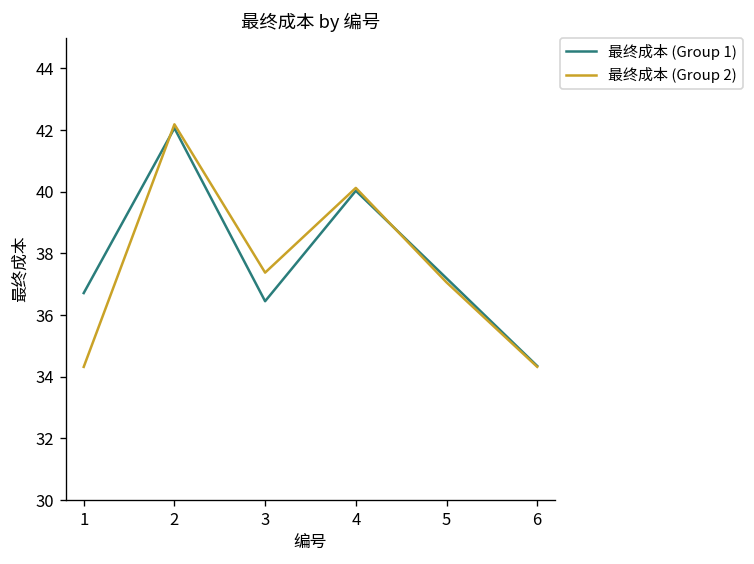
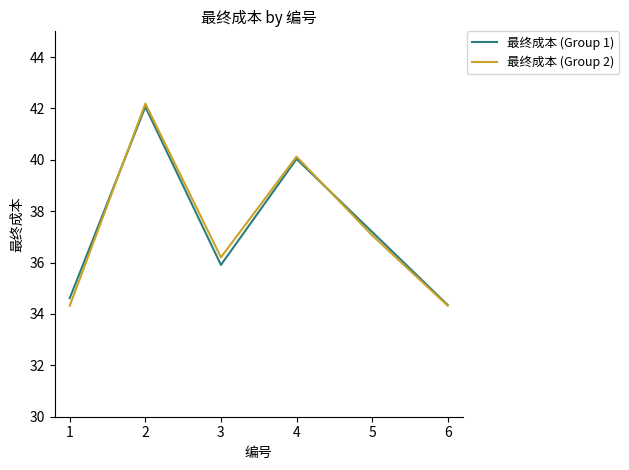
  {
    "最终成本 (Group 1)": {
-     "1": 36.7,
+     "1": 34.6,
      "2": 42.1,
-     "3": 36.4,
+     "3": 35.9,
      "5": 37.2
    },
    "最终成本 (Group 2)": {
      "1": 34.3,
      "2": 42.2,
-     "3": 37.4,
+     "3": 36.2,
      "5": 37.1
    }
  }
